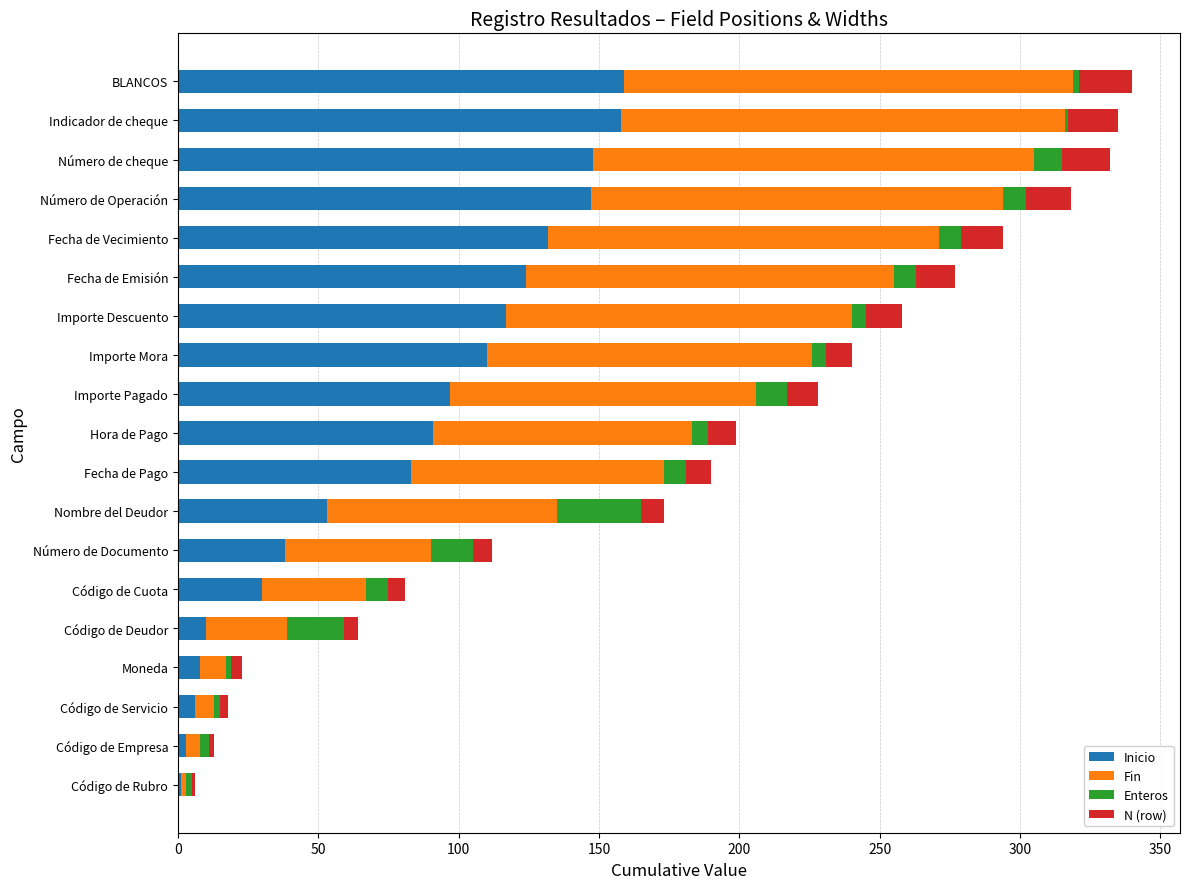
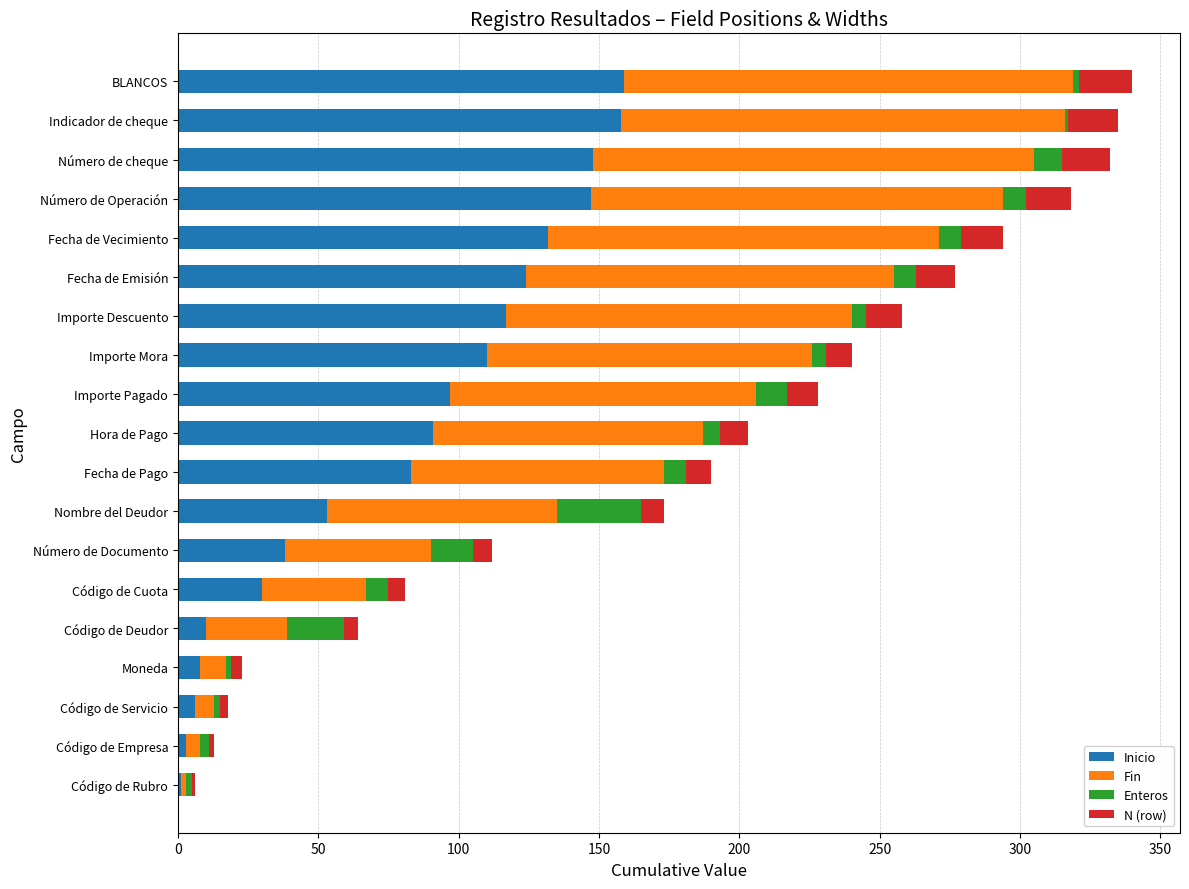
  {
    "Inicio": {
      "BLANCOS": 159,
      "Indicador de cheque": 158,
      "Número de cheque": 148,
      "Número de Operación": 147,
      "Fecha de Vecimiento": 132,
      "Fecha de Emisión": 124,
      "Importe Descuento": 117,
      "Importe Mora": 110,
      "Importe Pagado": 97,
      "Hora de Pago": 91,
      "Fecha de Pago": 83,
      "Nombre del Deudor": 53,
      "Número de Documento": 38,
      "Código de Cuota": 30,
      "Código de Deudor": 10,
      "Moneda": 8,
      "Código de Servicio": 6,
      "Código de Empresa": 3,
      "Código de Rubro": 1
    },
    "Fin": {
      "BLANCOS": 160,
      "Indicador de cheque": 158,
      "Número de cheque": 157,
      "Número de Operación": 147,
      "Fecha de Vecimiento": 139,
      "Fecha de Emisión": 131,
      "Importe Descuento": 123,
      "Importe Mora": 116,
      "Importe Pagado": 109,
-     "Hora de Pago": 92,
+     "Hora de Pago": 96,
      "Fecha de Pago": 90,
      "Nombre del Deudor": 82,
      "Número de Documento": 52,
      "Código de Cuota": 37,
      "Código de Deudor": 29,
      "Moneda": 9,
      "Código de Servicio": 7,
      "Código de Empresa": 5,
      "Código de Rubro": 2
    },
    "Enteros": {
      "BLANCOS": 2,
      "Indicador de cheque": 1,
      "Número de cheque": 10,
      "Número de Operación": 8,
      "Fecha de Vecimiento": 8,
      "Fecha de Emisión": 8,
      "Importe Descuento": 5,
      "Importe Mora": 5,
      "Importe Pagado": 11,
      "Hora de Pago": 6,
      "Fecha de Pago": 8,
      "Nombre del Deudor": 30,
      "Número de Documento": 15,
      "Código de Cuota": 8,
      "Código de Deudor": 20,
      "Moneda": 2,
      "Código de Servicio": 2,
      "Código de Empresa": 3,
      "Código de Rubro": 2
    },
    "N (row)": {
      "BLANCOS": 19,
      "Indicador de cheque": 18,
      "Número de cheque": 17,
      "Número de Operación": 16,
      "Fecha de Vecimiento": 15,
      "Fecha de Emisión": 14,
      "Importe Descuento": 13,
      "Importe Mora": 9,
      "Importe Pagado": 11,
      "Hora de Pago": 10,
      "Fecha de Pago": 9,
      "Nombre del Deudor": 8,
      "Número de Documento": 7,
      "Código de Cuota": 6,
      "Código de Deudor": 5,
      "Moneda": 4,
      "Código de Servicio": 3,
      "Código de Empresa": 2,
      "Código de Rubro": 1
    }
  }
